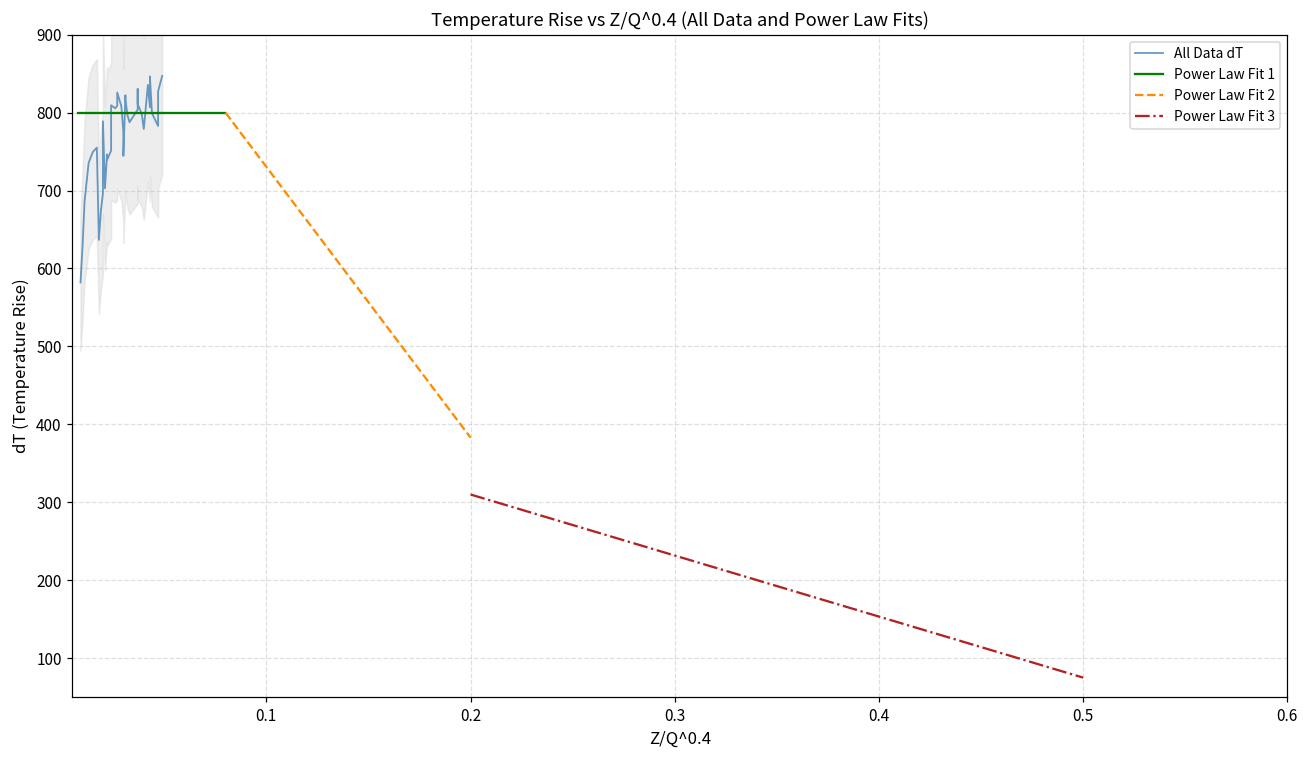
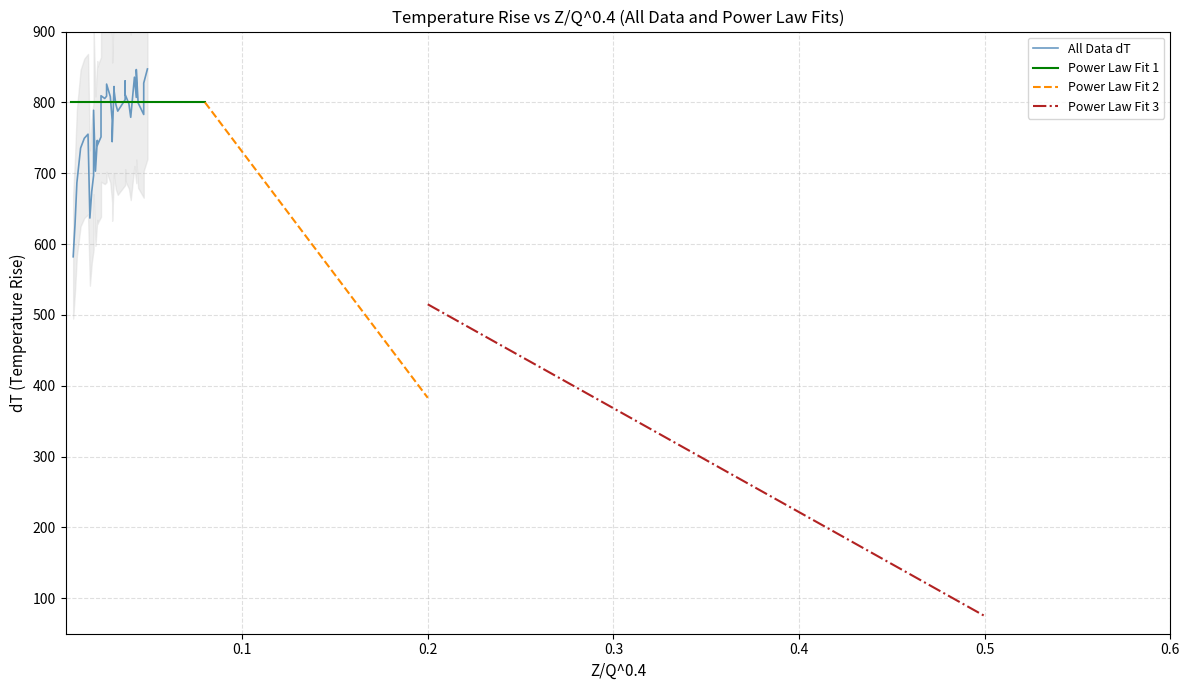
  {
    "Power Law Fit 2": {
      "0.2": 380
    },
    "Power Law Fit 3": {
-     "0.2": 310,
+     "0.2": 520,
      "0.5": 80
    }
  }
